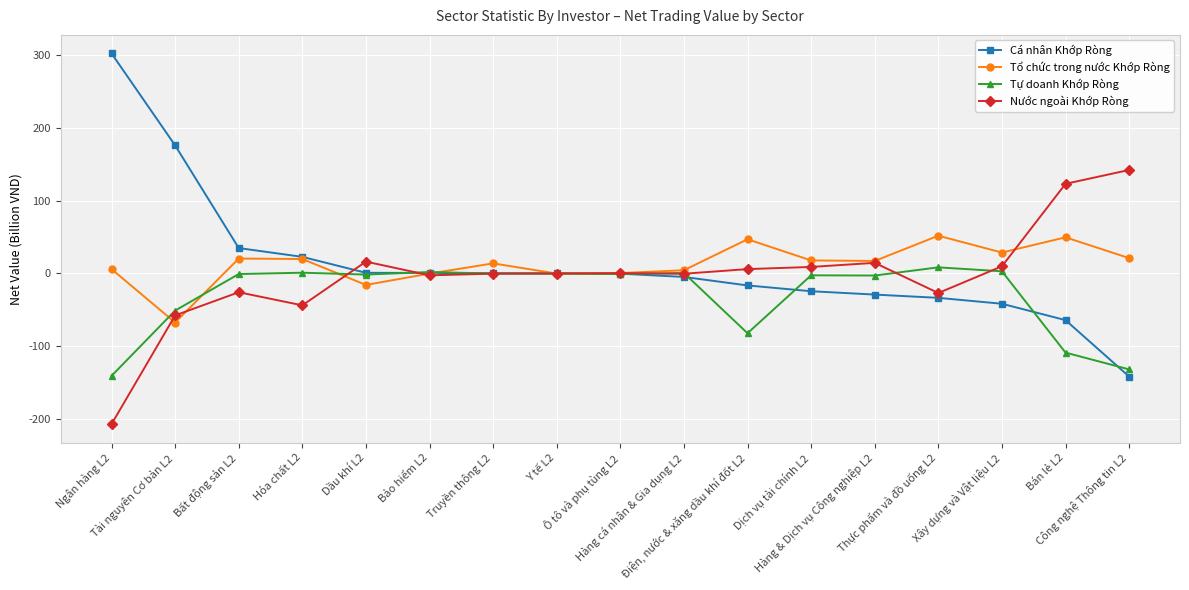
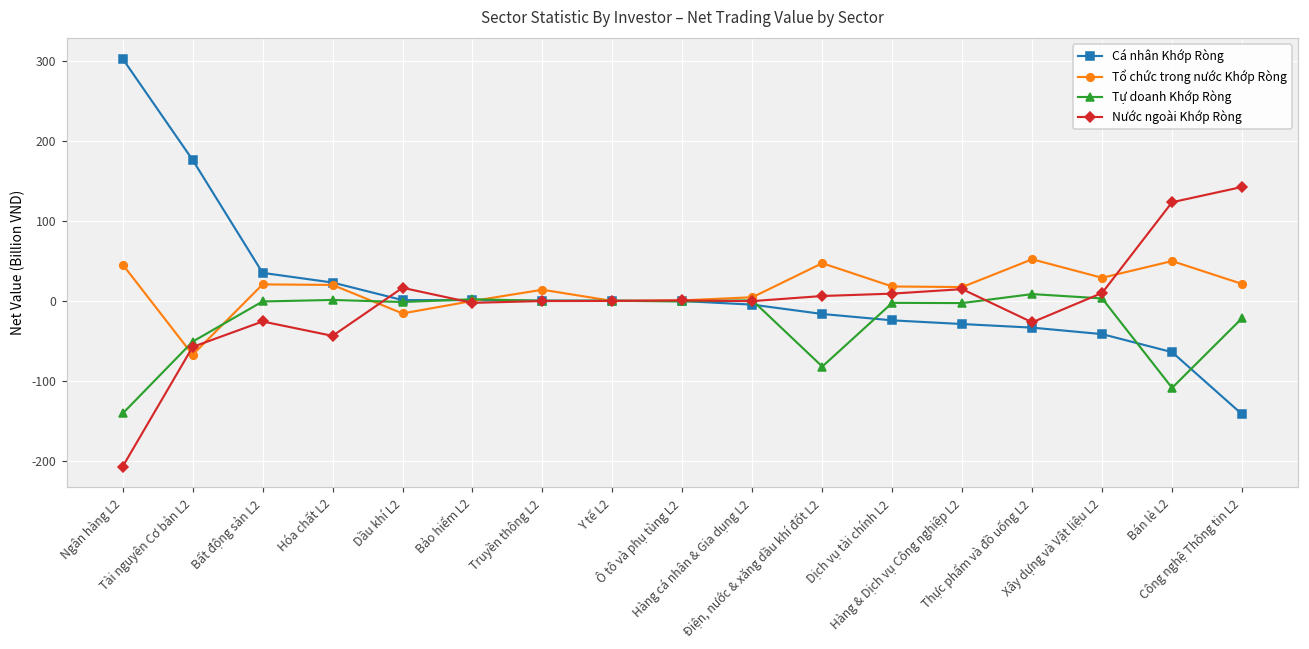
  {
    "Cá nhân Khớp Ròng": {
      "Ngân hàng L2": 300,
      "Tài nguyên Cơ bản L2": 180,
      "Bất động sản L2": 30,
      "Hàng cá nhân & Gia dụng L2": 0,
      "Điện, nước & xăng dầu khí đốt L2": -20,
      "Dịch vụ tài chính L2": -20,
      "Hàng & Dịch vụ Công nghiệp L2": -30,
      "Thực phẩm và đồ uống L2": -30,
      "Xây dựng và Vật liệu L2": -40,
      "Bán lẻ L2": -60,
      "Công nghệ Thông tin L2": -140
    },
    "Tổ chức trong nước Khớp Ròng": {
-     "Ngân hàng L2": 10,
+     "Ngân hàng L2": 50,
      "Tài nguyên Cơ bản L2": -70,
      "Bất động sản L2": 20,
      "Dầu khí L2": -20,
      "Truyền thông L2": 10,
      "Hàng cá nhân & Gia dụng L2": 0,
      "Điện, nước & xăng dầu khí đốt L2": 50,
      "Dịch vụ tài chính L2": 20,
      "Thực phẩm và đồ uống L2": 50,
      "Xây dựng và Vật liệu L2": 30,
      "Bán lẻ L2": 50,
      "Công nghệ Thông tin L2": 20
    },
    "Tự doanh Khớp Ròng": {
      "Ngân hàng L2": -140,
      "Tài nguyên Cơ bản L2": -50,
      "Bất động sản L2": 0,
      "Hóa chất L2": 0,
      "Điện, nước & xăng dầu khí đốt L2": -80,
      "Dịch vụ tài chính L2": 0,
      "Hàng & Dịch vụ Công nghiệp L2": 0,
      "Thực phẩm và đồ uống L2": 10,
      "Xây dựng và Vật liệu L2": 0,
      "Bán lẻ L2": -110,
-     "Công nghệ Thông tin L2": -130
+     "Công nghệ Thông tin L2": -20
    },
    "Nước ngoài Khớp Ròng": {
      "Ngân hàng L2": -210,
      "Tài nguyên Cơ bản L2": -60,
      "Bất động sản L2": -30,
      "Hóa chất L2": -40,
      "Dầu khí L2": 20,
      "Điện, nước & xăng dầu khí đốt L2": 10,
      "Dịch vụ tài chính L2": 10,
      "Thực phẩm và đồ uống L2": -30,
      "Xây dựng và Vật liệu L2": 10,
      "Bán lẻ L2": 120,
      "Công nghệ Thông tin L2": 140
    }
  }
